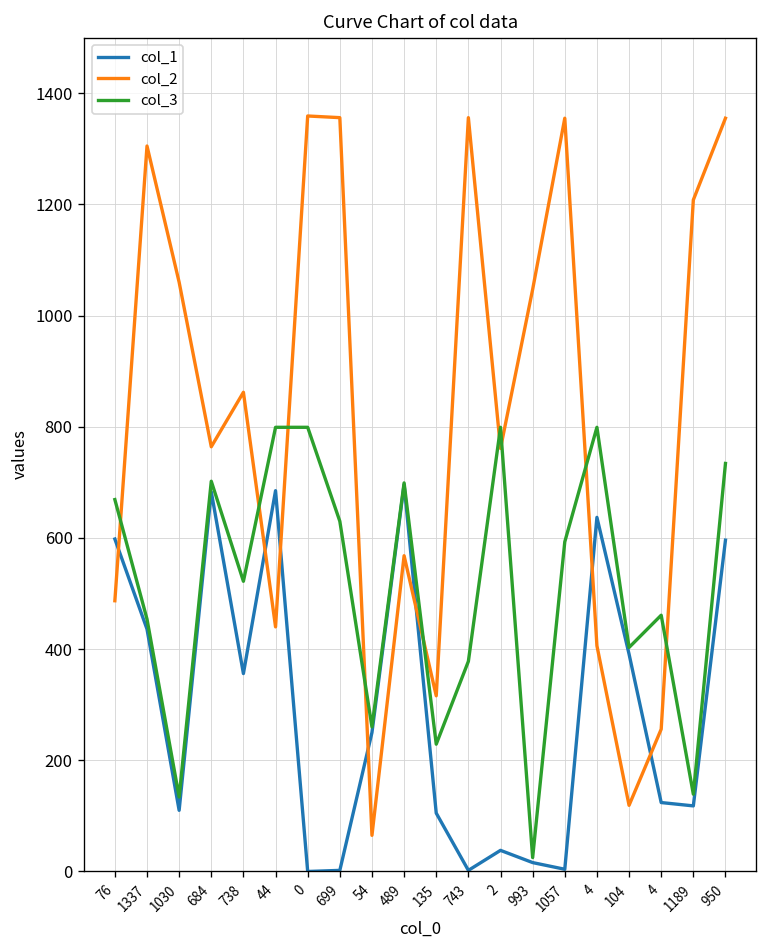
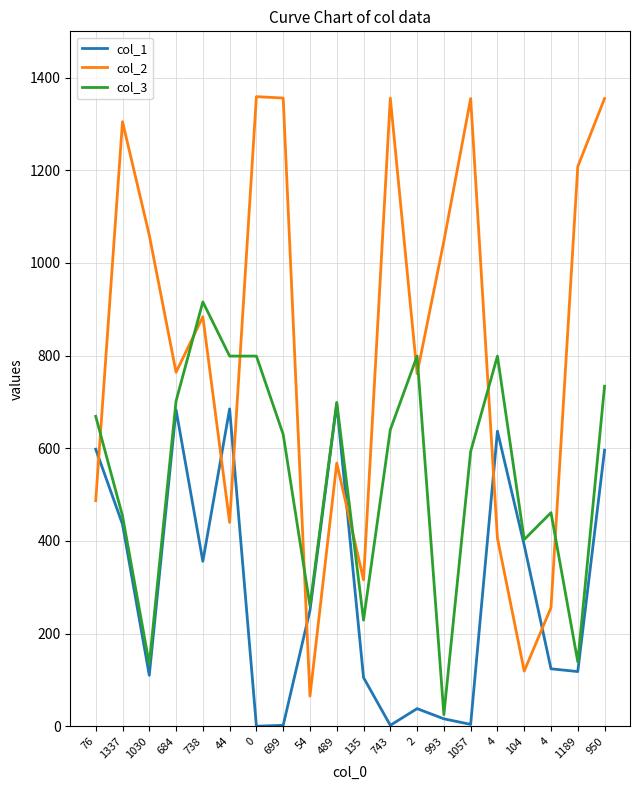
  {
    "col_1": {
      "76": 600,
      "1337": 440,
      "1030": 110,
      "684": 680,
      "738": 360,
      "44": 690,
      "0": 0,
      "699": 0,
      "54": 250,
      "135": 110,
      "743": 0,
      "2": 40,
      "993": 20,
      "1057": 0,
      "104": 390,
      "1189": 120,
      "950": 600
    },
    "col_2": {
      "76": 490,
      "1337": 1310,
      "1030": 1060,
      "684": 760,
-     "738": 860,
+     "738": 880,
      "44": 440,
      "0": 1360,
      "699": 1360,
      "54": 70,
      "489": 570,
      "135": 320,
      "743": 1360,
      "2": 760,
      "993": 1050,
      "1057": 1360,
      "104": 120,
      "1189": 1210,
      "950": 1360
    },
    "col_3": {
      "76": 670,
      "1337": 450,
      "1030": 130,
      "684": 700,
-     "738": 520,
+     "738": 920,
      "44": 800,
      "0": 800,
      "699": 630,
      "54": 260,
      "135": 230,
-     "743": 380,
+     "743": 640,
      "2": 800,
      "993": 30,
      "1057": 590,
      "104": 400,
      "1189": 140,
      "950": 730
    }
  }
